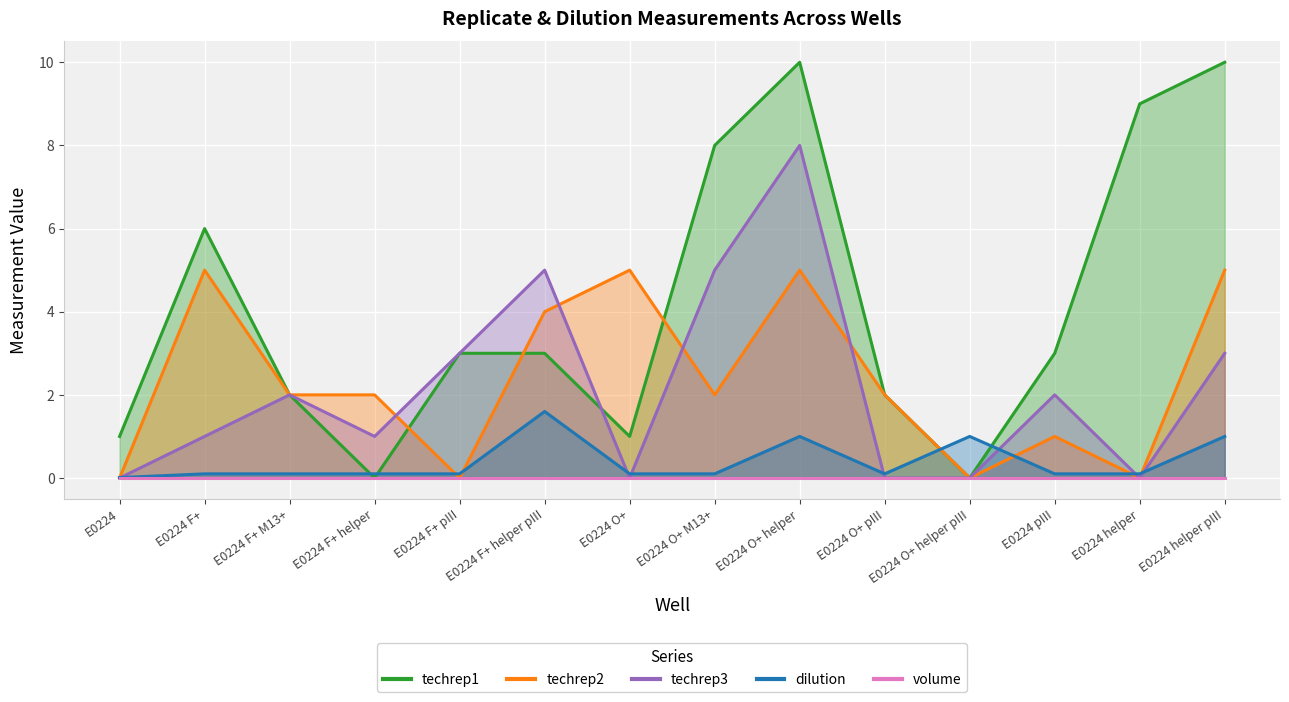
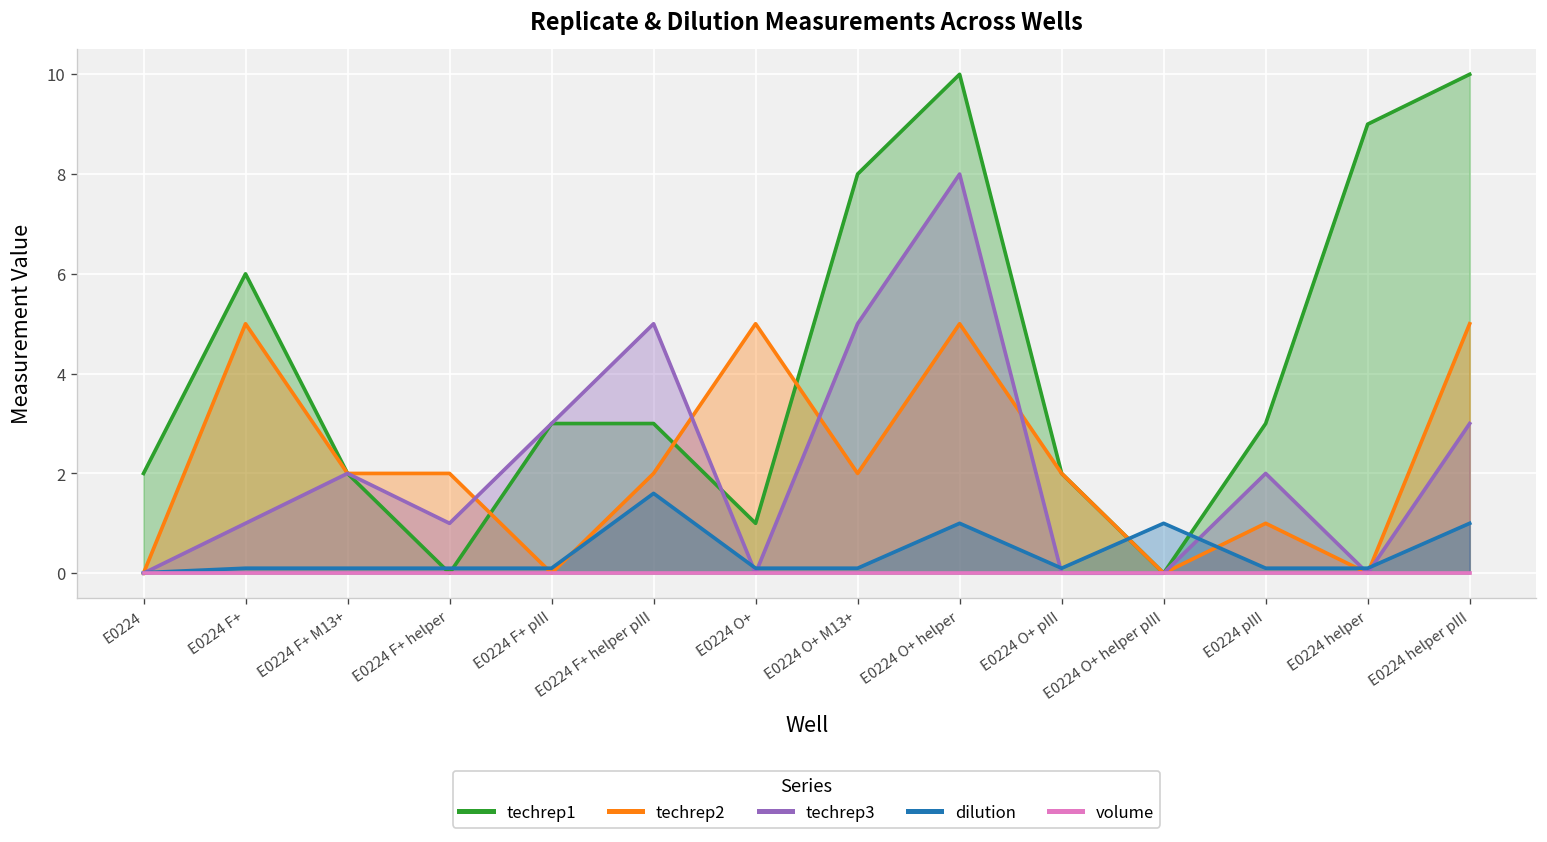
  {
    "techrep1": {
-     "E0224": 1,
+     "E0224": 2,
      "E0224 F+": 6,
      "E0224 F+ helper pIII": 3,
      "E0224 O+": 1,
      "E0224 O+ M13+": 8,
      "E0224 O+ helper": 10,
      "E0224 pIII": 3,
      "E0224 helper": 9,
      "E0224 helper pIII": 10
    },
    "techrep2": {
      "E0224 F+": 5,
      "E0224 F+ helper": 2,
-     "E0224 F+ helper pIII": 4,
+     "E0224 F+ helper pIII": 2,
      "E0224 O+": 5,
      "E0224 O+ M13+": 2,
      "E0224 O+ helper": 5,
      "E0224 pIII": 1,
      "E0224 helper pIII": 5
    },
    "dilution": {
      "E0224 F+": 0.1,
      "E0224 F+ M13+": 0.1,
      "E0224 F+ helper": 0.1,
      "E0224 F+ pIII": 0.1,
      "E0224 F+ helper pIII": 1.6,
      "E0224 O+": 0.1,
      "E0224 O+ M13+": 0.1,
      "E0224 O+ helper": 1,
      "E0224 O+ pIII": 0.1,
      "E0224 O+ helper pIII": 1,
      "E0224 pIII": 0.1,
      "E0224 helper": 0.1,
      "E0224 helper pIII": 1
    }
  }
